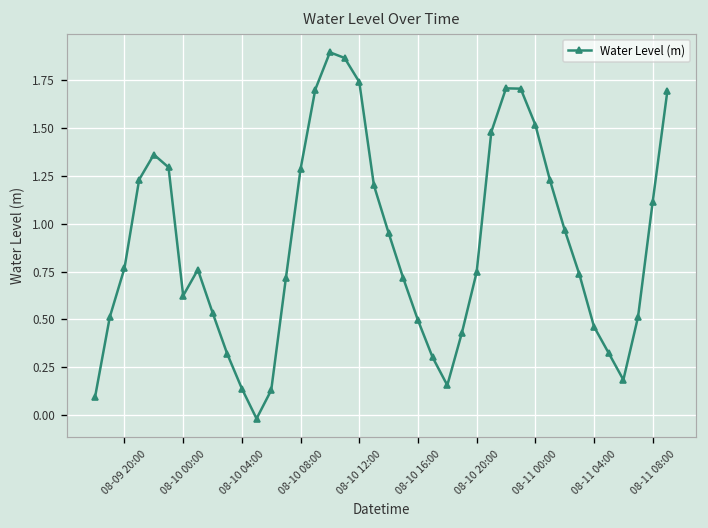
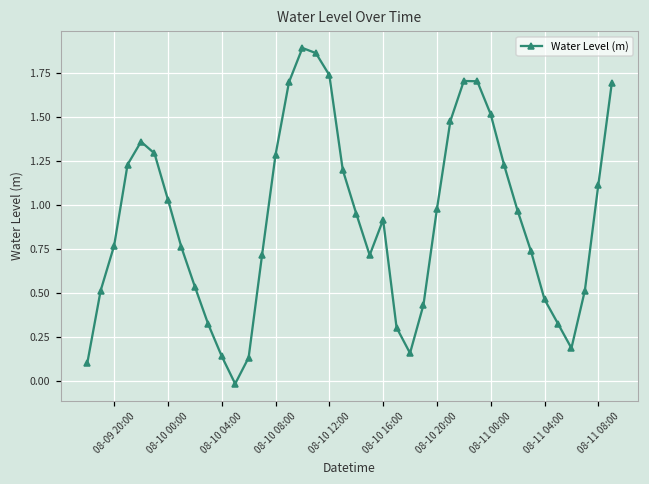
  {
    "08-09 20:00": 0.77,
-   "08-10 00:00": 0.62,
+   "08-10 00:00": 1.03,
    "08-10 04:00": 0.14,
    "08-10 08:00": 1.29,
    "08-10 12:00": 1.74,
-   "08-10 16:00": 0.50,
-   "08-10 20:00": 0.75,
+   "08-10 16:00": 0.92,
+   "08-10 20:00": 0.98,
    "08-11 00:00": 1.52,
    "08-11 04:00": 0.46,
    "08-11 08:00": 1.11
  }
